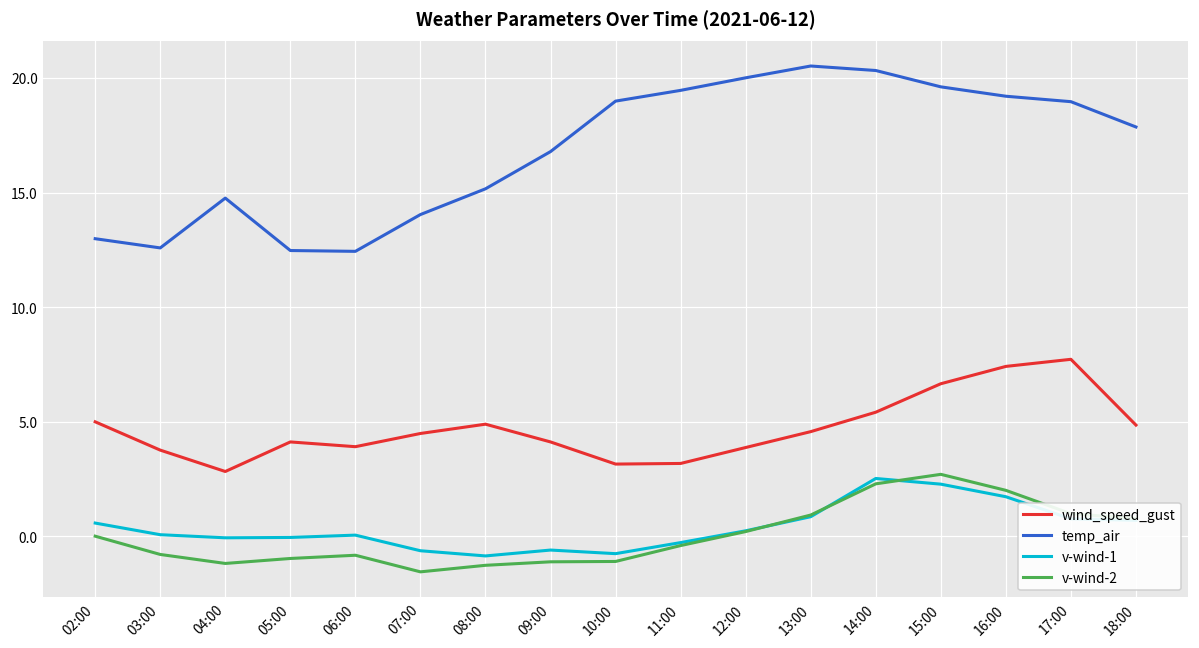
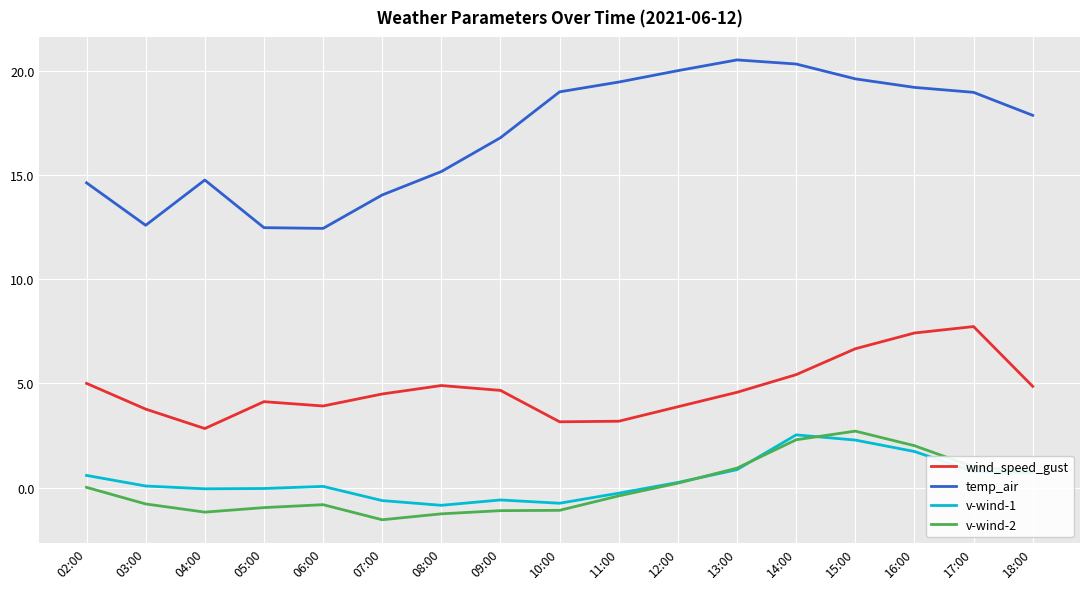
  {
    "wind_speed_gust": {
      "02:00": 5.0,
      "03:00": 3.8,
      "04:00": 2.8,
      "05:00": 4.1,
      "06:00": 3.9,
      "07:00": 4.5,
      "08:00": 4.9,
-     "09:00": 4.1,
+     "09:00": 4.7,
      "10:00": 3.2,
      "11:00": 3.2,
      "12:00": 3.9,
      "13:00": 4.6,
      "14:00": 5.4,
      "15:00": 6.7,
      "16:00": 7.4,
      "17:00": 7.7,
      "18:00": 4.9
    },
    "temp_air": {
-     "02:00": 13.0,
+     "02:00": 14.6,
      "03:00": 12.6,
      "04:00": 14.8,
      "05:00": 12.5,
      "06:00": 12.4,
      "07:00": 14.0,
      "08:00": 15.2,
      "09:00": 16.8,
      "10:00": 19.0,
      "11:00": 19.5,
      "12:00": 20.0,
      "13:00": 20.5,
      "14:00": 20.3,
      "15:00": 19.6,
      "16:00": 19.2,
      "17:00": 19.0,
      "18:00": 17.9
    },
    "v-wind-1": {
      "02:00": 0.6,
      "03:00": 0.1,
      "04:00": -0.1,
      "05:00": 0.0,
      "06:00": 0.1,
      "07:00": -0.6,
      "08:00": -0.8,
      "09:00": -0.6,
      "10:00": -0.8,
      "11:00": -0.3,
      "14:00": 2.5,
      "15:00": 2.3,
      "16:00": 1.7
    },
    "v-wind-2": {
      "02:00": 0.0,
      "03:00": -0.8,
      "04:00": -1.2,
      "05:00": -1.0,
      "06:00": -0.8,
      "07:00": -1.5,
      "08:00": -1.3,
      "09:00": -1.1,
      "10:00": -1.1,
      "11:00": -0.4,
      "14:00": 2.3,
      "15:00": 2.7,
      "16:00": 2.0
    }
  }
